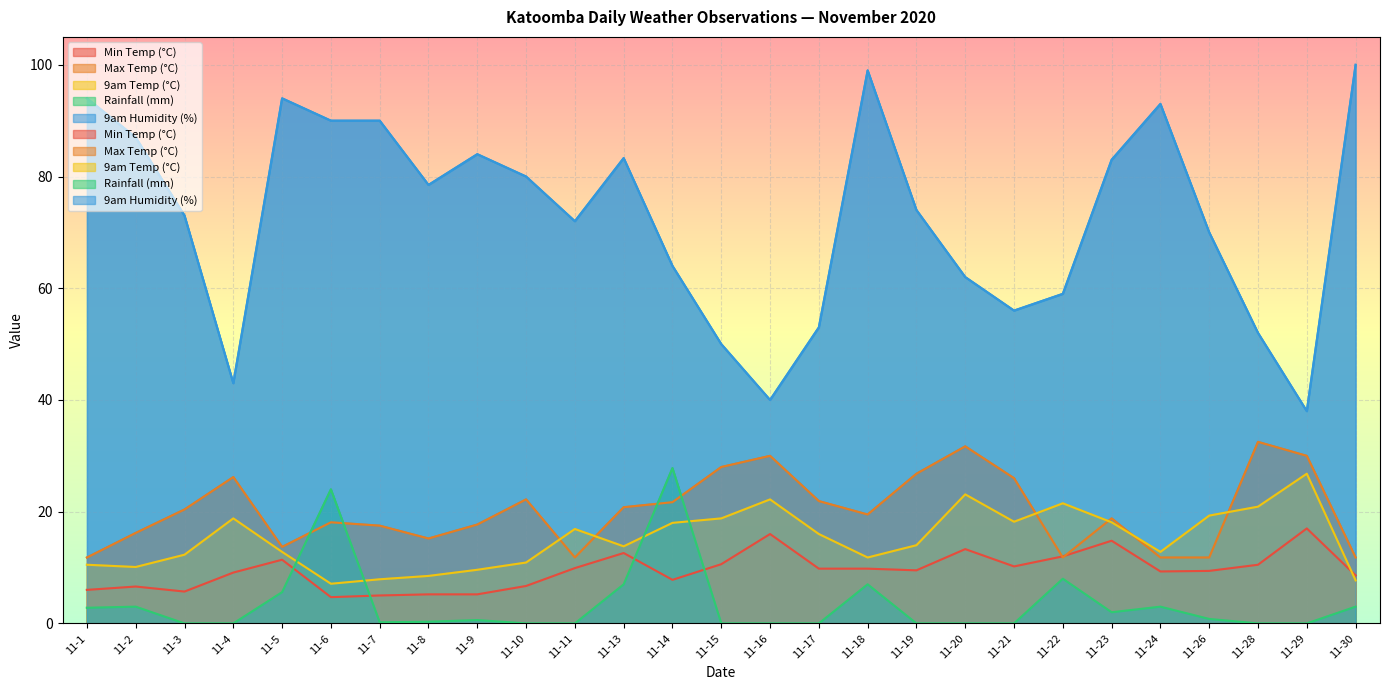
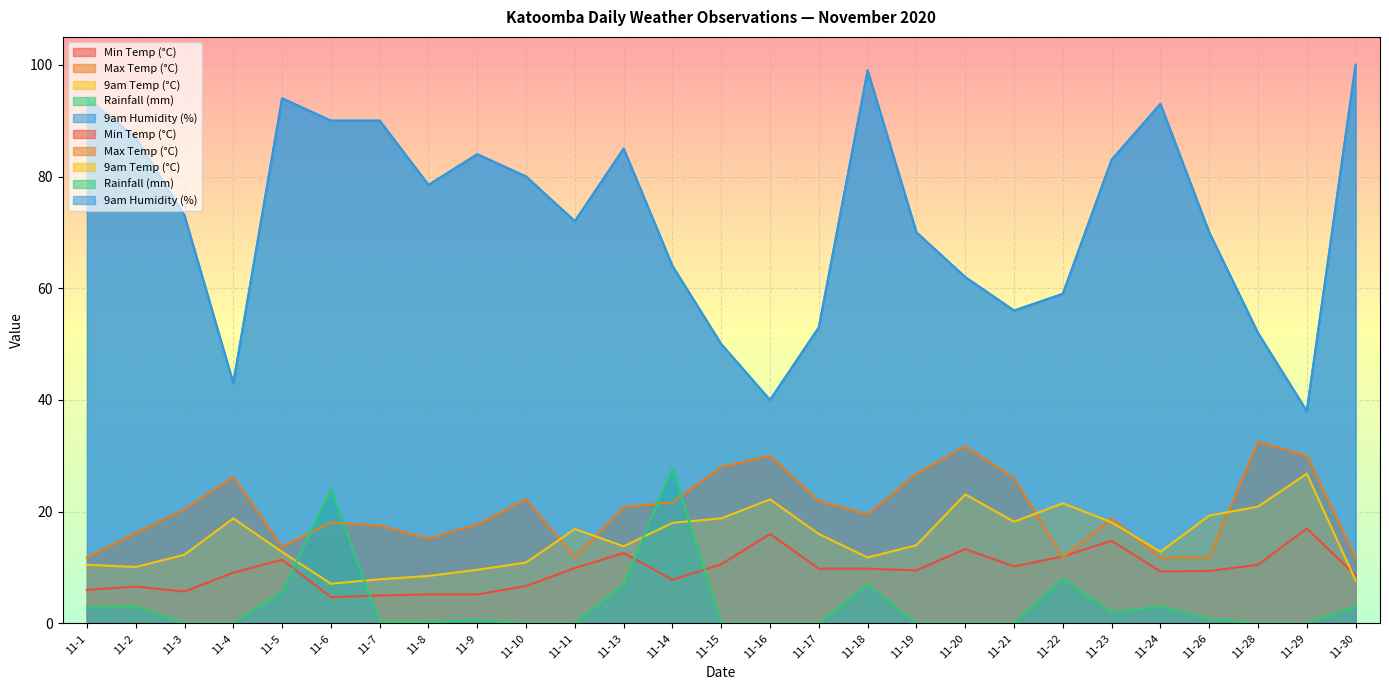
  {
    "9am Temp (°C)": {
      "11-1": 11,
      "11-2": 10,
      "11-3": 12,
      "11-4": 19,
      "11-5": 13,
      "11-6": 7,
      "11-7": 8,
      "11-8": 9,
      "11-9": 10,
      "11-10": 11,
      "11-11": 17,
      "11-13": 14,
      "11-14": 18,
      "11-15": 19,
      "11-16": 22,
      "11-17": 16,
      "11-18": 12,
      "11-19": 14,
      "11-20": 23,
      "11-21": 18,
      "11-22": 22,
      "11-23": 18,
      "11-24": 13,
      "11-26": 19,
      "11-28": 21,
      "11-29": 27,
      "11-30": 8
    },
    "Rainfall (mm)": {
      "11-1": 3,
      "11-2": 3,
      "11-3": 0,
      "11-4": 0,
      "11-5": 6,
      "11-6": 24,
      "11-7": 0,
      "11-8": 0,
      "11-9": 1,
      "11-10": 0,
      "11-11": 0,
      "11-13": 7,
      "11-14": 28,
      "11-15": 0,
      "11-16": 0,
      "11-17": 0,
      "11-18": 7,
      "11-19": 0,
      "11-20": 0,
      "11-21": 0,
      "11-22": 8,
      "11-23": 2,
      "11-24": 3,
      "11-26": 1,
      "11-28": 0,
      "11-29": 0,
      "11-30": 3
    },
    "9am Humidity (%)": {
      "11-3": 73,
      "11-4": 43,
      "11-5": 94,
      "11-6": 90,
      "11-7": 90,
      "11-8": 79,
      "11-9": 84,
      "11-10": 80,
      "11-11": 72,
-     "11-13": 83,
+     "11-13": 85,
      "11-14": 64,
      "11-15": 50,
      "11-16": 40,
      "11-17": 53,
      "11-18": 99,
-     "11-19": 74,
+     "11-19": 70,
      "11-20": 62,
      "11-21": 56,
      "11-22": 59,
      "11-23": 83,
      "11-24": 93,
      "11-26": 70,
      "11-28": 52,
      "11-29": 38,
      "11-30": 100
    }
  }
